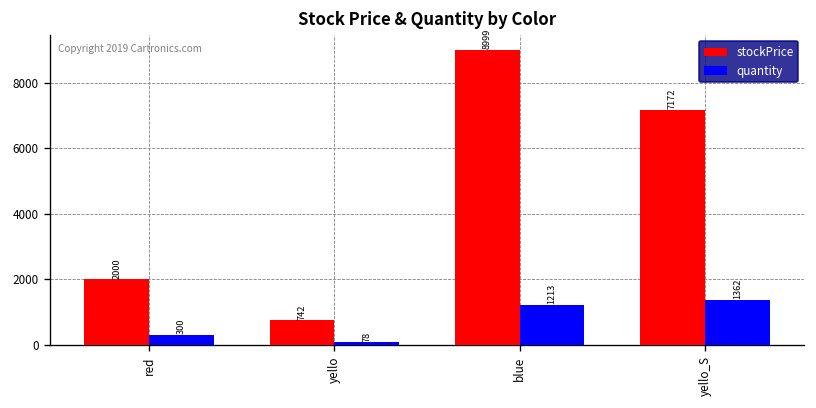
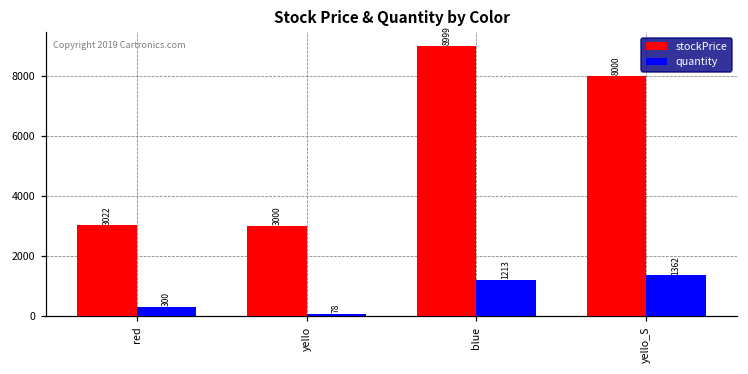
  {
    "stockPrice": {
-     "red": 2000,
-     "yello": 742,
+     "red": 3022,
+     "yello": 3000,
      "blue": 8999,
-     "yello_S": 7172
+     "yello_S": 8000
    },
    "quantity": {
      "red": 300,
      "yello": 78,
      "blue": 1213,
      "yello_S": 1362
    }
  }
